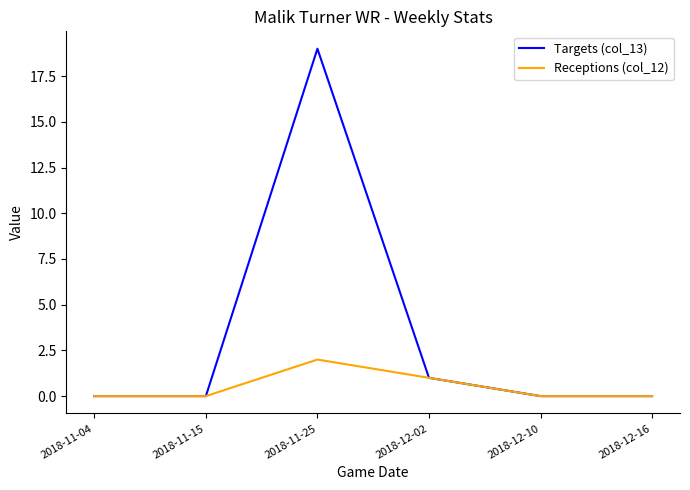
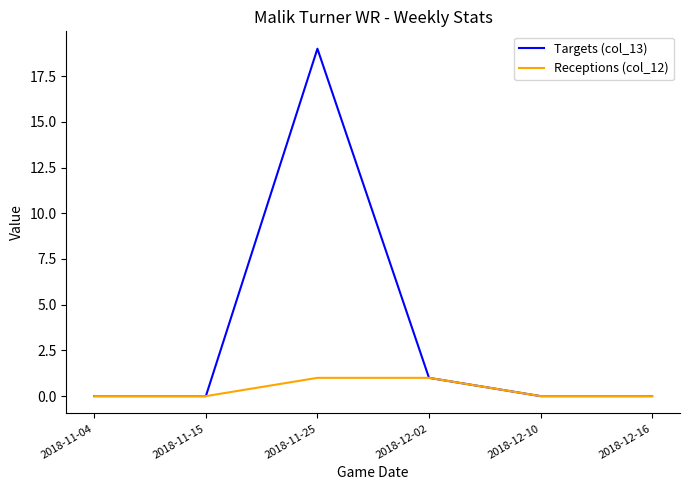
  {
    "Targets (col_13)": {
      "2018-11-25": 19
    },
    "Receptions (col_12)": {
-     "2018-11-25": 2
+     "2018-11-25": 1
    }
  }
